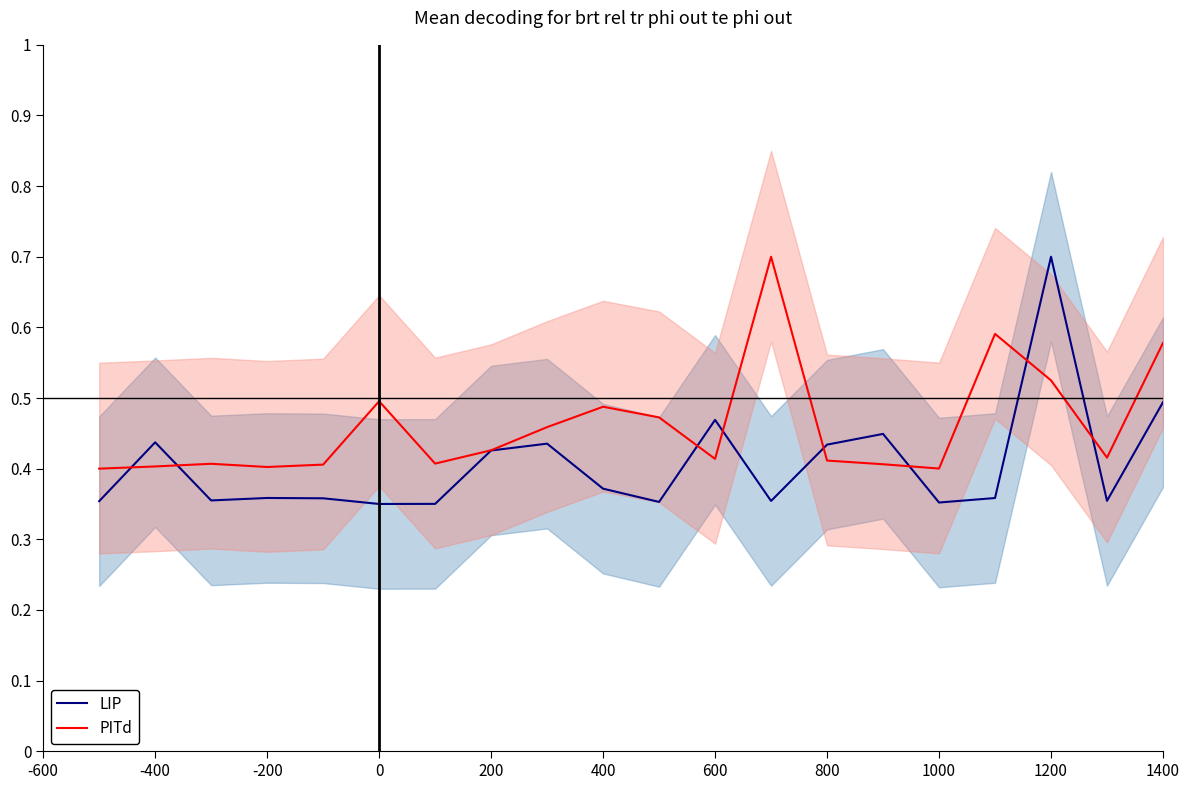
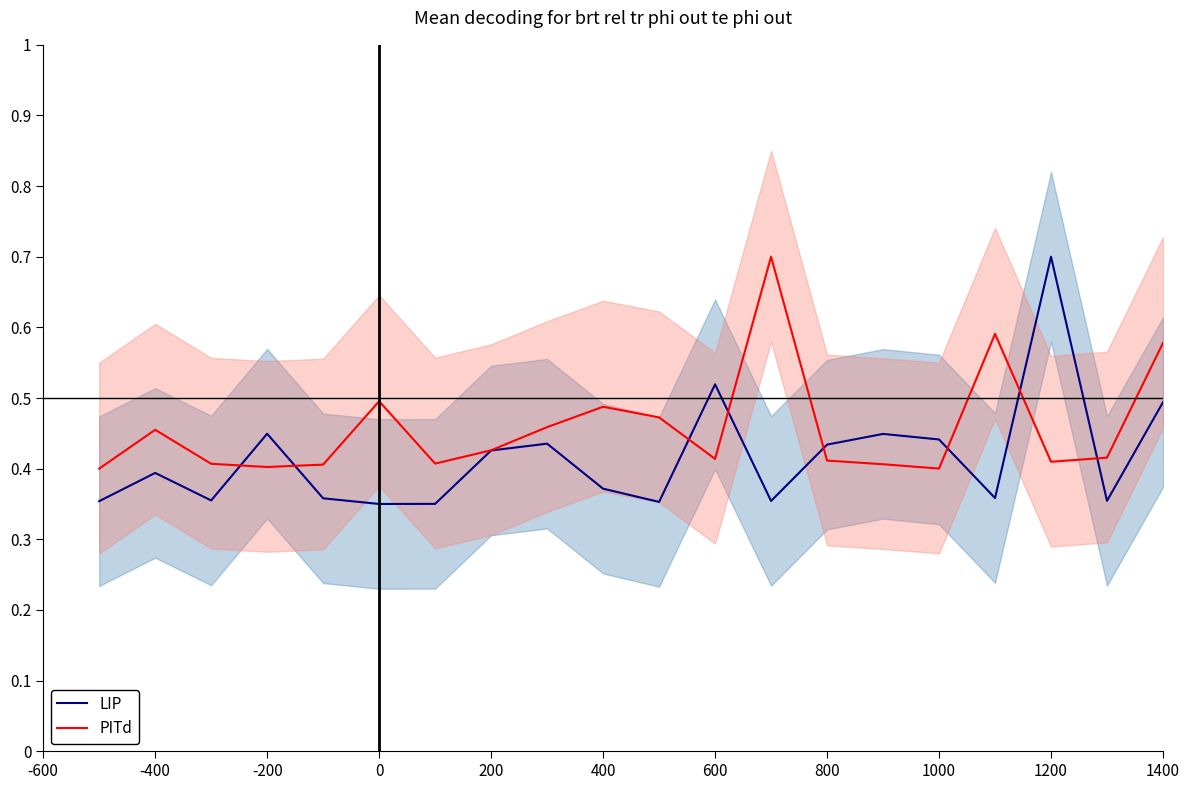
  {
    "LIP": {
-     "-400": 0.44,
-     "-200": 0.36,
+     "-400": 0.39,
+     "-200": 0.45,
      "0": 0.35,
      "400": 0.37,
-     "600": 0.47,
+     "600": 0.52,
      "800": 0.43,
-     "1000": 0.35,
+     "1000": 0.44,
      "1200": 0.70,
      "1400": 0.49
    },
    "PITd": {
-     "-400": 0.40,
+     "-400": 0.46,
      "-200": 0.40,
      "0": 0.50,
      "400": 0.49,
      "600": 0.41,
      "800": 0.41,
      "1000": 0.40,
-     "1200": 0.52,
+     "1200": 0.41,
      "1400": 0.58
    }
  }
